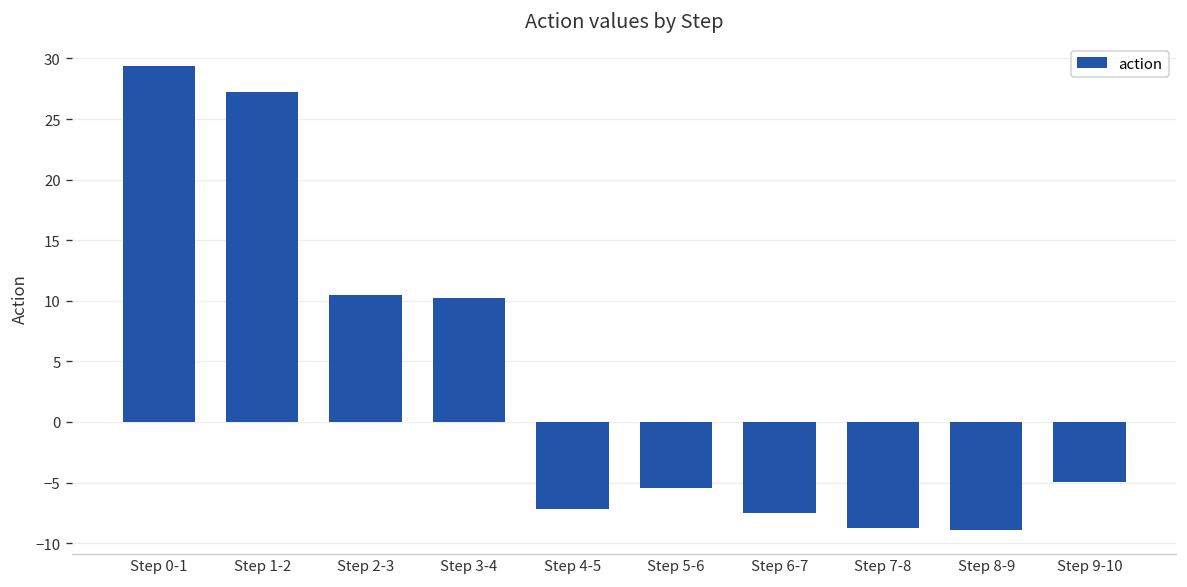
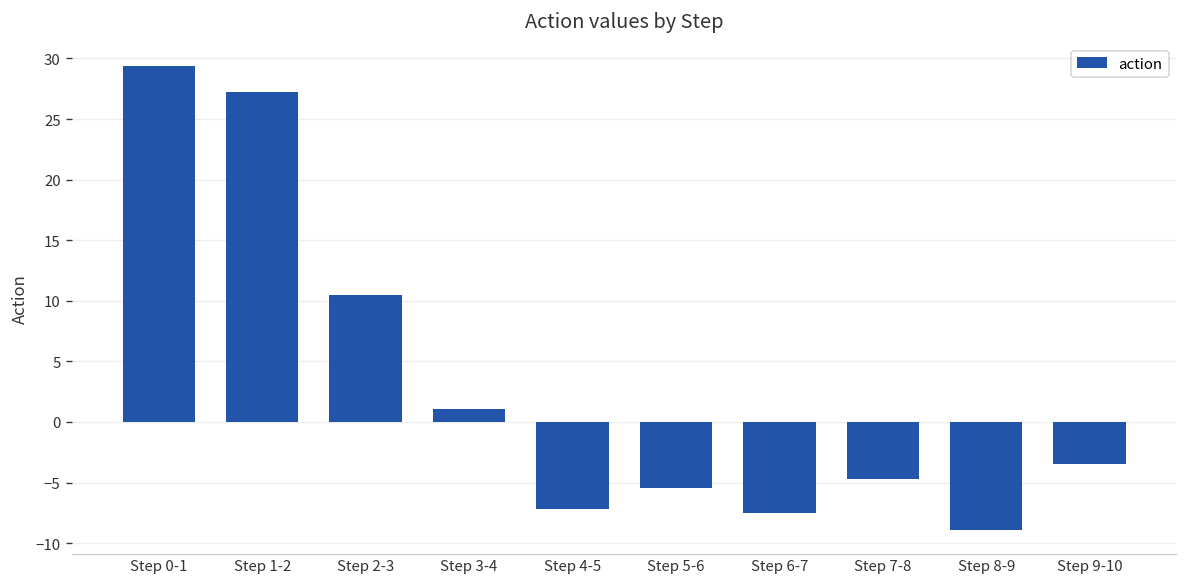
  {
    "Step 0-1": 29.3,
    "Step 1-2": 27.3,
    "Step 2-3": 10.5,
-   "Step 3-4": 10.2,
+   "Step 3-4": 1.1,
    "Step 4-5": -7.2,
    "Step 5-6": -5.4,
    "Step 6-7": -7.5,
-   "Step 7-8": -8.7,
+   "Step 7-8": -4.7,
    "Step 8-9": -8.9,
-   "Step 9-10": -5.0
+   "Step 9-10": -3.5
  }
